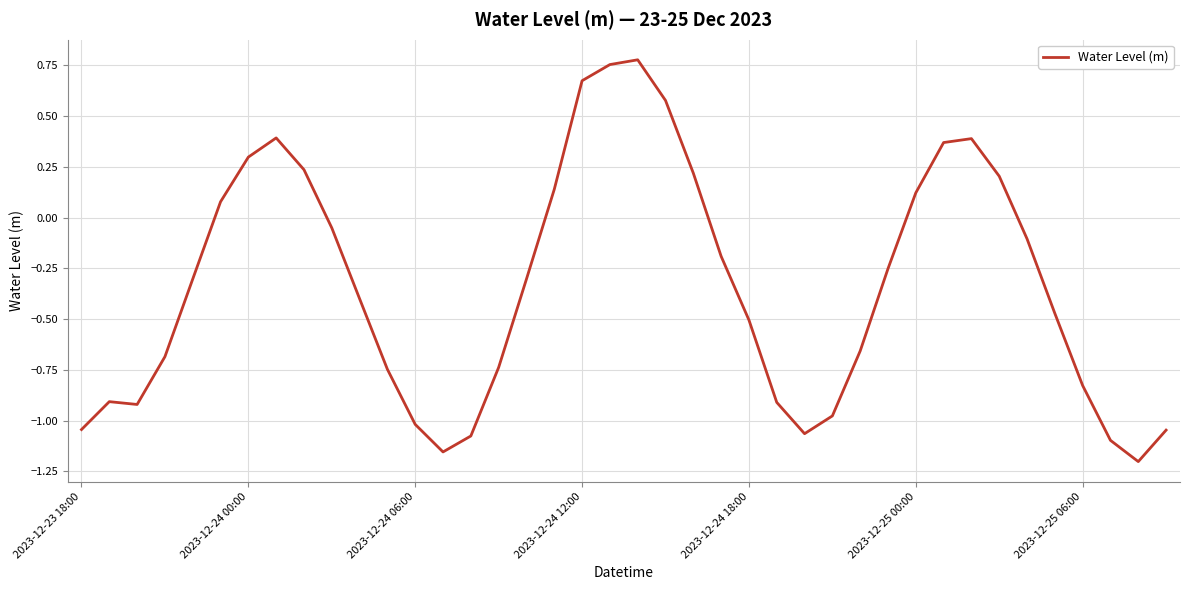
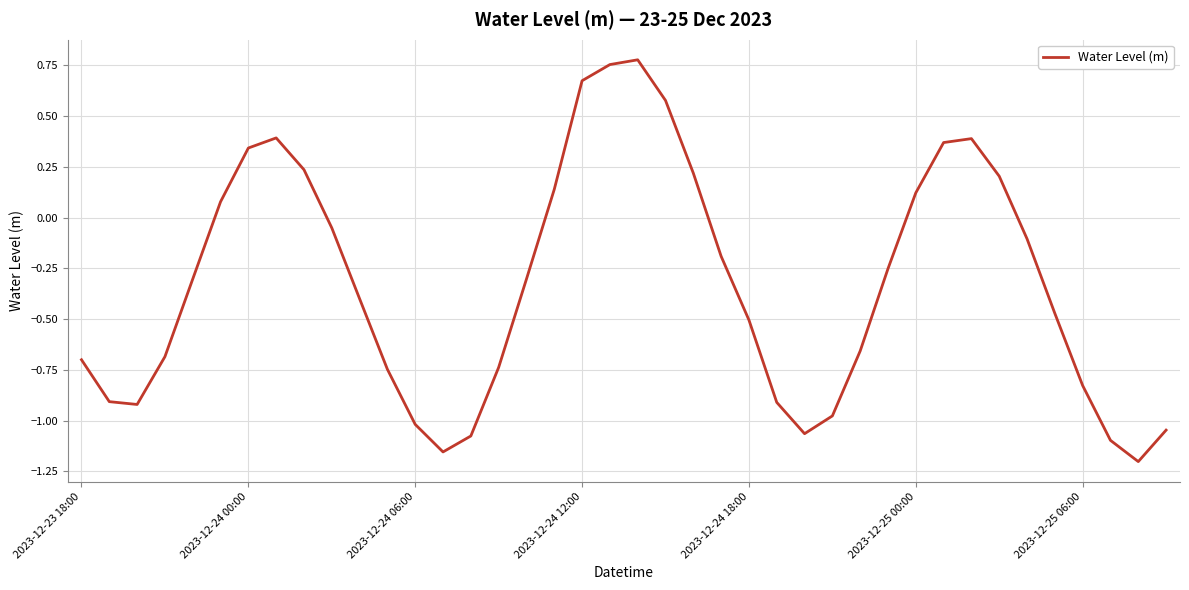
  {
-   "2023-12-23 18:00": -1.04,
-   "2023-12-24 00:00": 0.30,
+   "2023-12-23 18:00": -0.70,
+   "2023-12-24 00:00": 0.34,
    "2023-12-24 06:00": -1.02,
    "2023-12-24 12:00": 0.67,
    "2023-12-24 18:00": -0.50,
    "2023-12-25 00:00": 0.12,
    "2023-12-25 06:00": -0.83
  }
